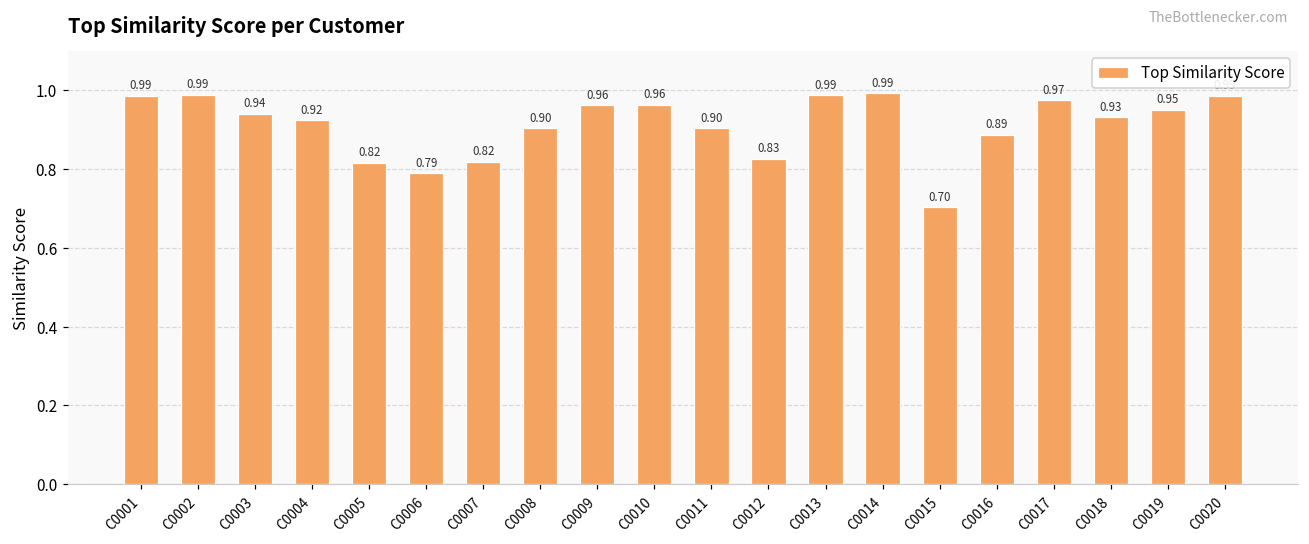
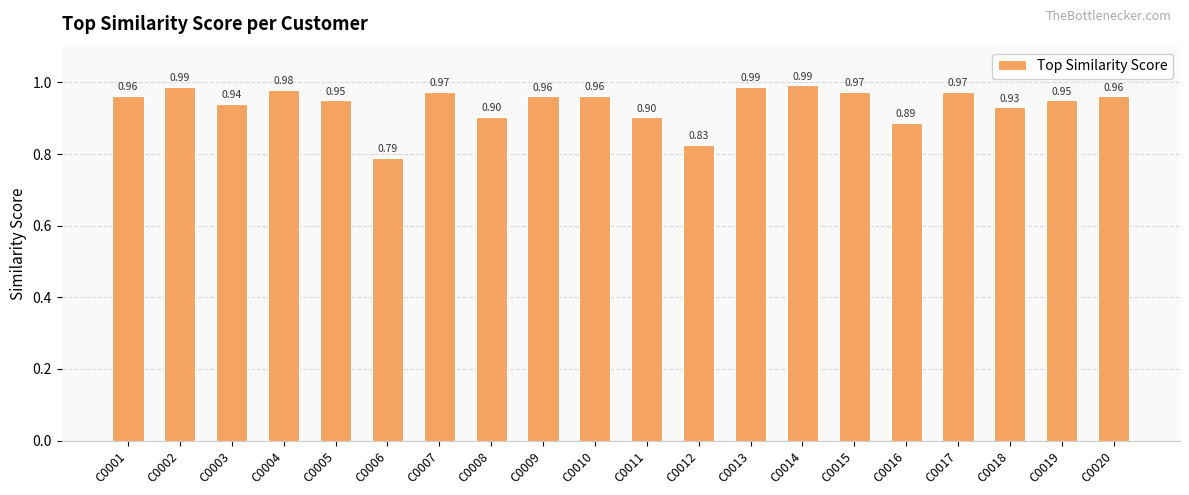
  {
-   "C0001": 0.99,
+   "C0001": 0.96,
    "C0002": 0.99,
    "C0003": 0.94,
-   "C0004": 0.92,
-   "C0005": 0.82,
+   "C0004": 0.98,
+   "C0005": 0.95,
    "C0006": 0.79,
-   "C0007": 0.82,
+   "C0007": 0.97,
    "C0008": 0.90,
    "C0009": 0.96,
    "C0010": 0.96,
    "C0011": 0.90,
    "C0012": 0.83,
    "C0013": 0.99,
    "C0014": 0.99,
-   "C0015": 0.70,
+   "C0015": 0.97,
    "C0016": 0.89,
    "C0017": 0.97,
    "C0018": 0.93,
    "C0019": 0.95,
-   "C0020": 0.99
+   "C0020": 0.96
  }
